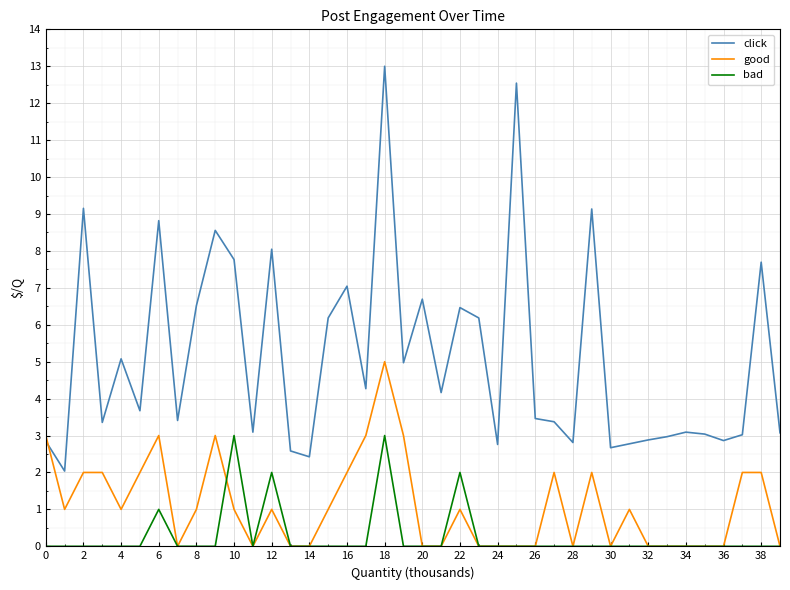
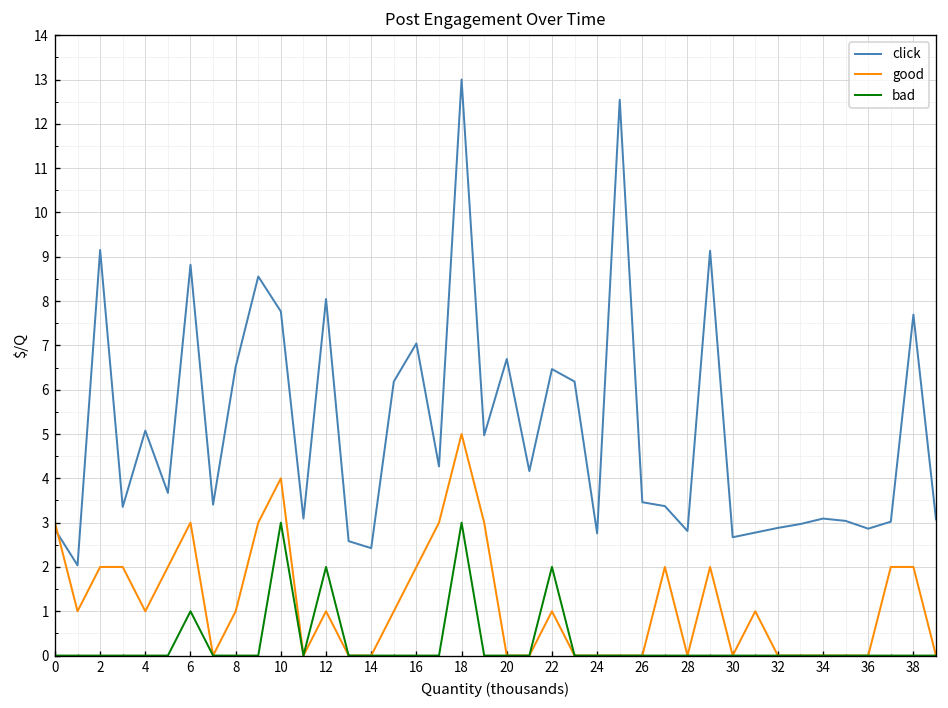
  {
    "click": {
      "0": 2.8,
      "2": 9.2,
      "4": 5.1,
      "6": 8.8,
      "8": 6.5,
      "10": 7.8,
      "12": 8,
      "14": 2.4,
      "16": 7,
      "18": 13,
      "20": 6.7,
      "22": 6.5,
      "24": 2.8,
      "26": 3.5,
      "28": 2.8,
      "30": 2.7,
      "32": 2.9,
      "34": 3.1,
      "36": 2.9,
      "38": 7.7
    },
    "good": {
      "0": 3,
      "2": 2,
      "4": 1,
      "6": 3,
      "8": 1,
-     "10": 1,
+     "10": 4,
      "12": 1,
      "16": 2,
      "18": 5,
      "22": 1,
      "38": 2
    },
    "bad": {
      "0": 0,
      "2": 0,
      "4": 0,
      "6": 1,
      "8": 0,
      "10": 3,
      "12": 2,
      "16": 0,
      "18": 3,
      "22": 2,
      "38": 0
    }
  }
